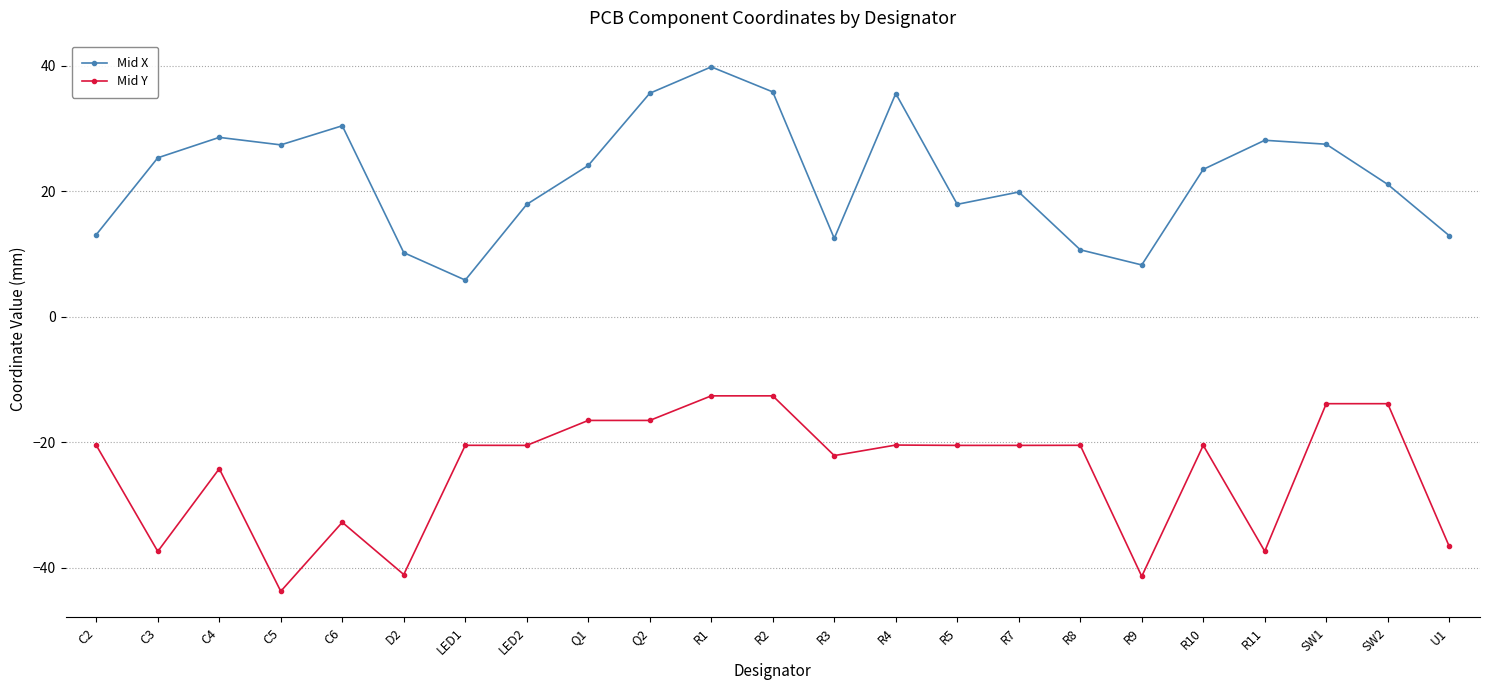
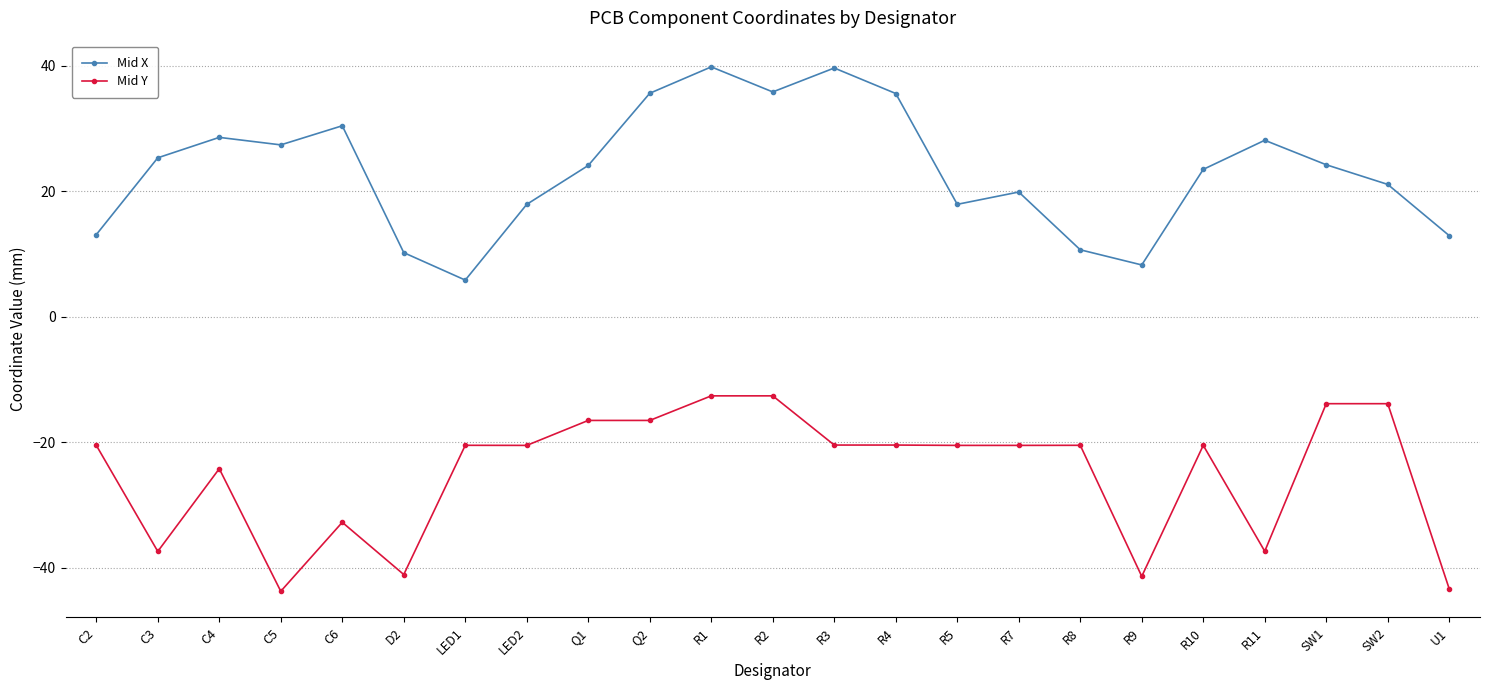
  {
    "Mid X": {
      "C2": 13,
      "C3": 25,
      "C4": 29,
      "C5": 27,
      "C6": 30,
      "D2": 10,
      "LED1": 6,
      "LED2": 18,
      "Q1": 24,
      "Q2": 36,
      "R1": 40,
      "R2": 36,
-     "R3": 12,
+     "R3": 40,
      "R4": 36,
      "R5": 18,
      "R7": 20,
      "R8": 11,
      "R9": 8,
      "R10": 23,
      "R11": 28,
-     "SW1": 27,
+     "SW1": 24,
      "SW2": 21,
      "U1": 13
    },
    "Mid Y": {
      "C2": -20,
      "C3": -37,
      "C4": -24,
      "C5": -44,
      "C6": -33,
      "D2": -41,
      "LED1": -20,
      "LED2": -20,
      "Q1": -17,
      "Q2": -17,
      "R1": -13,
      "R2": -13,
-     "R3": -22,
+     "R3": -20,
      "R4": -20,
      "R5": -20,
      "R7": -20,
      "R8": -20,
      "R9": -41,
      "R10": -20,
      "R11": -37,
      "SW1": -14,
      "SW2": -14,
-     "U1": -37
+     "U1": -43
    }
  }
